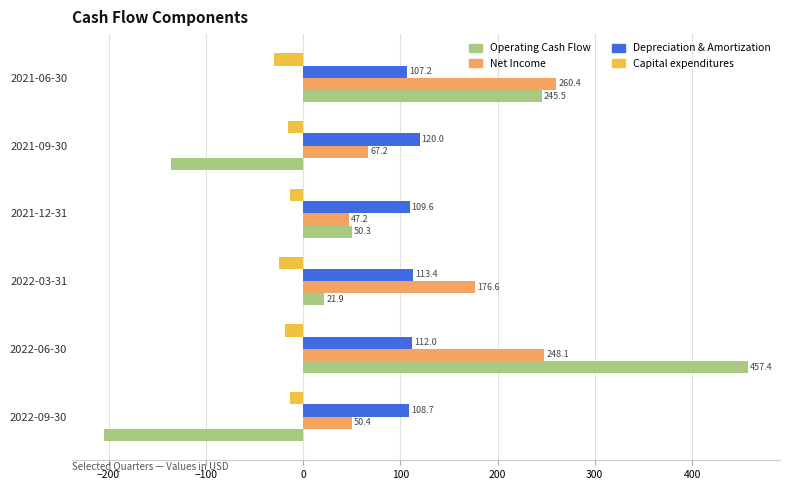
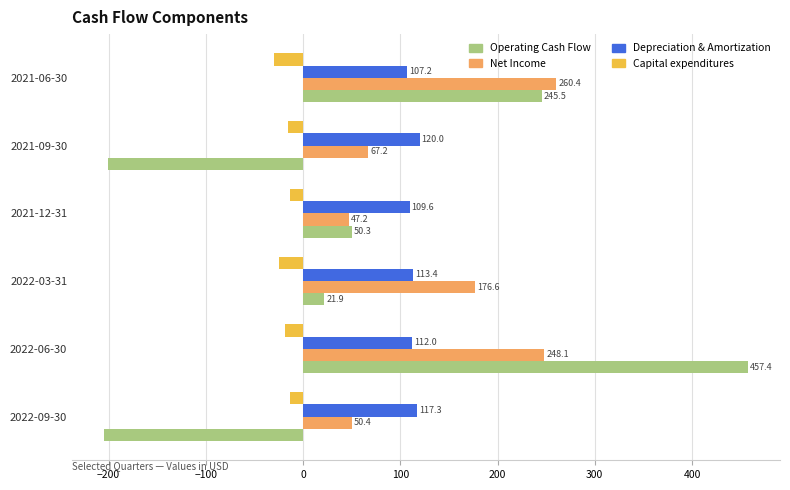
  {
    "Operating Cash Flow": {
-     "2021-09-30": -140,
+     "2021-09-30": -200,
      "2022-09-30": -200
    },
    "Depreciation & Amortization": {
      "2021-06-30": 107.2,
      "2021-09-30": 120.0,
      "2021-12-31": 109.6,
      "2022-03-31": 113.4,
      "2022-06-30": 112.0,
-     "2022-09-30": 108.7
+     "2022-09-30": 117.3
    }
  }
